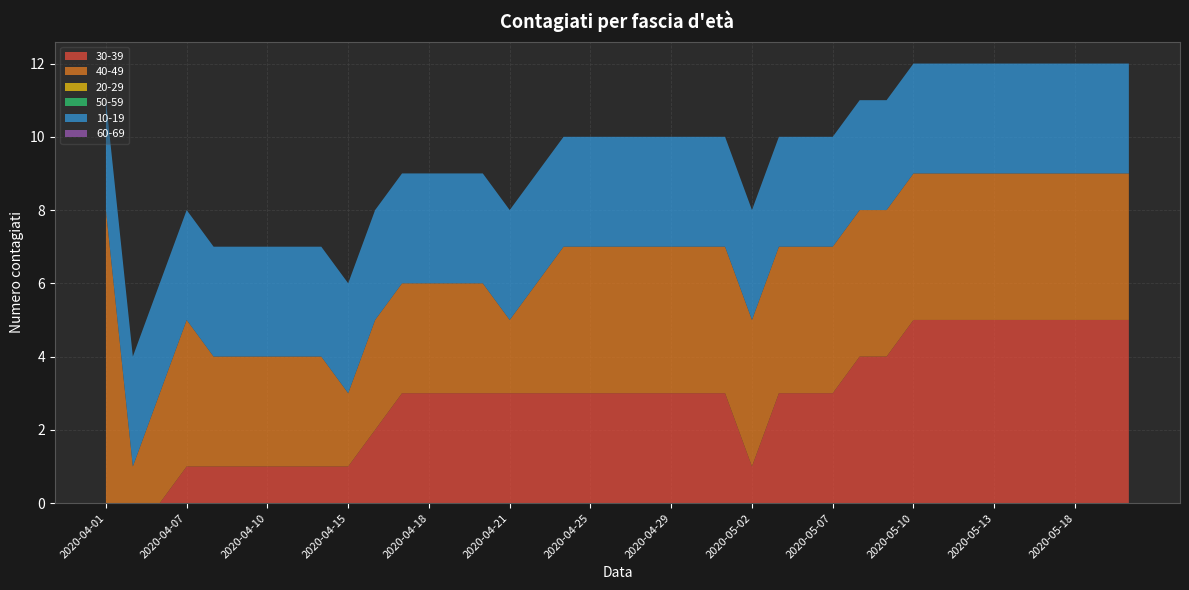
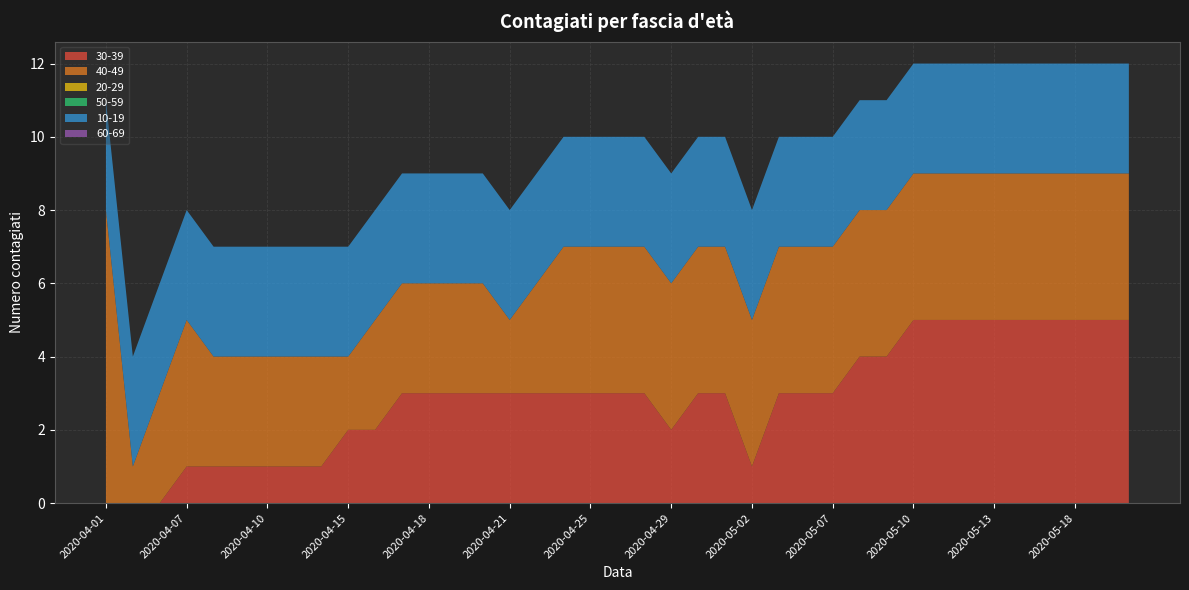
  {
    "30-39": {
      "2020-04-01": 0,
      "2020-04-07": 1,
      "2020-04-10": 1,
-     "2020-04-15": 1,
+     "2020-04-15": 2,
      "2020-04-18": 3,
      "2020-04-21": 3,
      "2020-04-25": 3,
-     "2020-04-29": 3,
+     "2020-04-29": 2,
      "2020-05-02": 1,
      "2020-05-07": 3,
      "2020-05-10": 5,
      "2020-05-13": 5,
      "2020-05-18": 5
    }
  }
